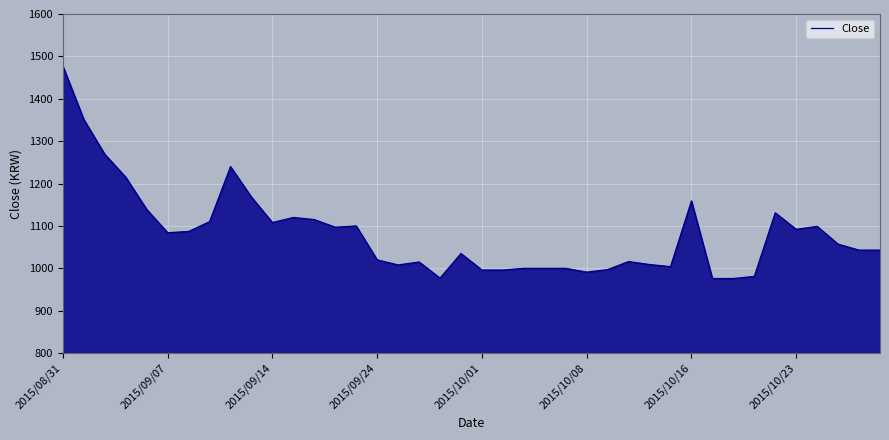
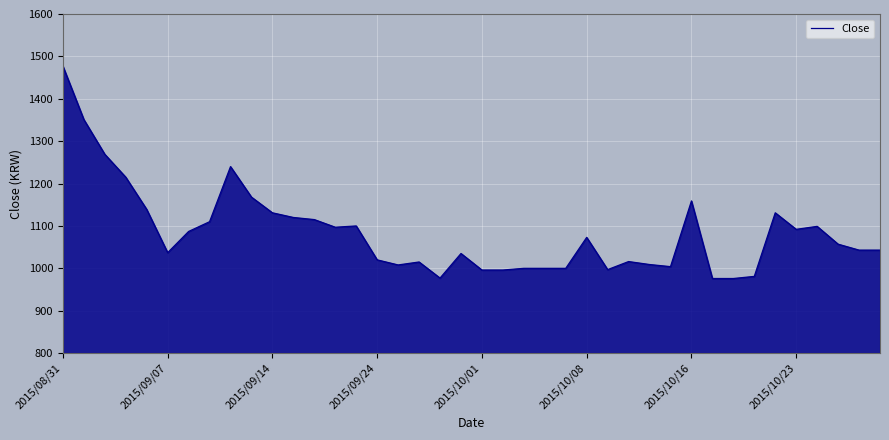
  {
    "2015/08/31": 1480,
-   "2015/09/07": 1080,
-   "2015/09/14": 1110,
+   "2015/09/07": 1040,
+   "2015/09/14": 1130,
    "2015/09/24": 1020,
    "2015/10/01": 1000,
-   "2015/10/08": 990,
+   "2015/10/08": 1070,
    "2015/10/16": 1160,
    "2015/10/23": 1090
  }
